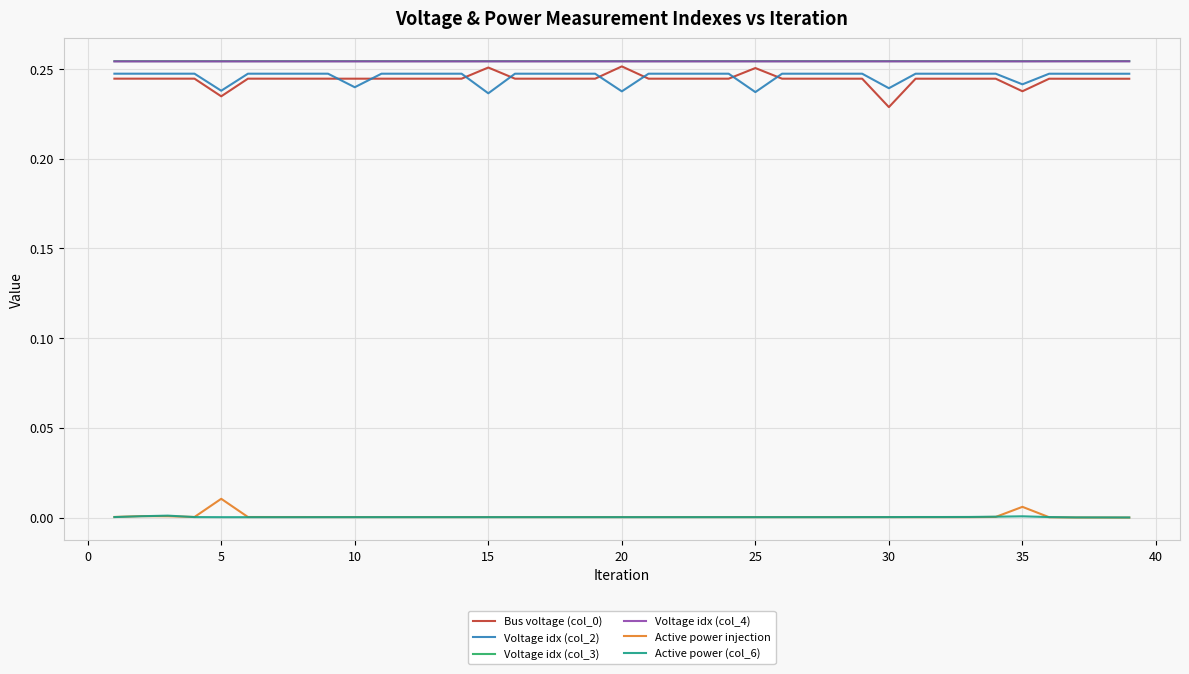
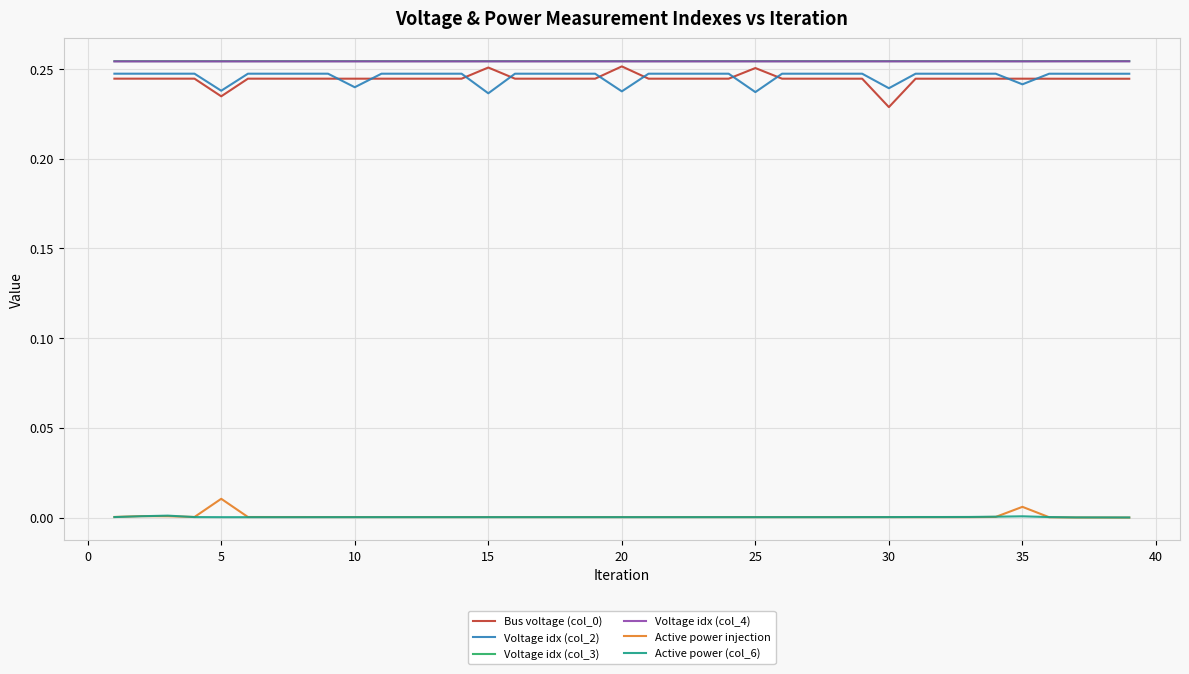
  {
    "Bus voltage (col_0)": {
      "5": 0.235,
      "10": 0.245,
      "15": 0.251,
      "20": 0.251,
      "25": 0.251,
      "30": 0.229,
-     "35": 0.238
+     "35": 0.245
    },
    "Voltage idx (col_2)": {
      "5": 0.238,
      "10": 0.240,
      "15": 0.236,
      "20": 0.238,
      "25": 0.237,
      "30": 0.239,
      "35": 0.241
    },
    "Voltage idx (col_4)": {
      "5": 0.254,
      "10": 0.254,
      "15": 0.254,
      "20": 0.254,
      "25": 0.254,
      "30": 0.254,
      "35": 0.254
    },
    "Active power injection": {
      "5": 0.010,
      "35": 0.006
    },
    "Active power (col_6)": {
      "5": 0.000,
      "35": 0.001
    }
  }
